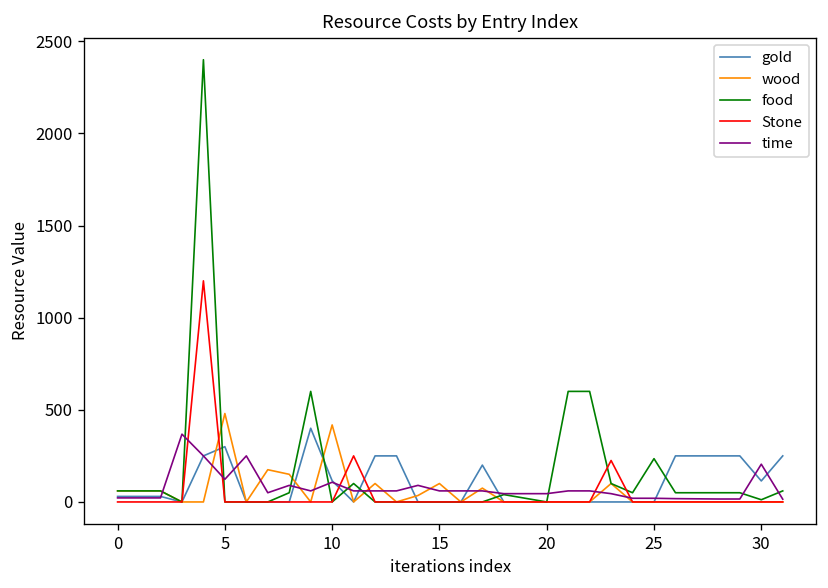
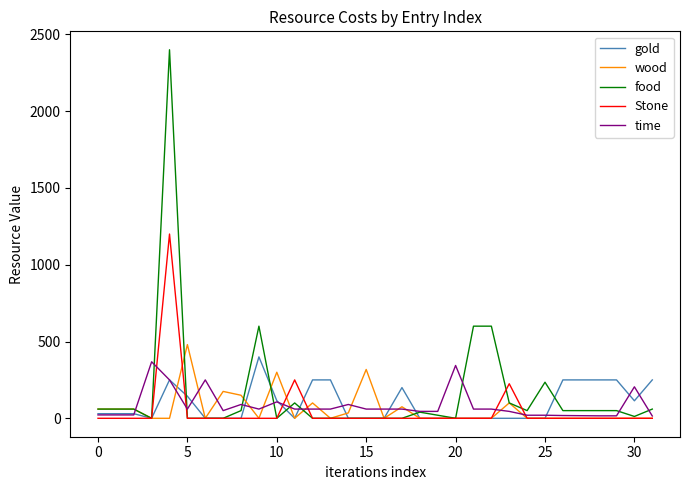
  {
    "gold": {
-     "5": 300,
+     "5": 140,
      "30": 110
    },
    "wood": {
      "5": 480,
-     "10": 420,
-     "15": 100
+     "10": 300,
+     "15": 320
    },
    "food": {
      "25": 240
    },
    "Stone": {
      "0": 0
    },
    "time": {
-     "5": 120,
+     "5": 60,
      "15": 60,
-     "20": 50,
+     "20": 340,
      "25": 20,
      "30": 210
    }
  }
